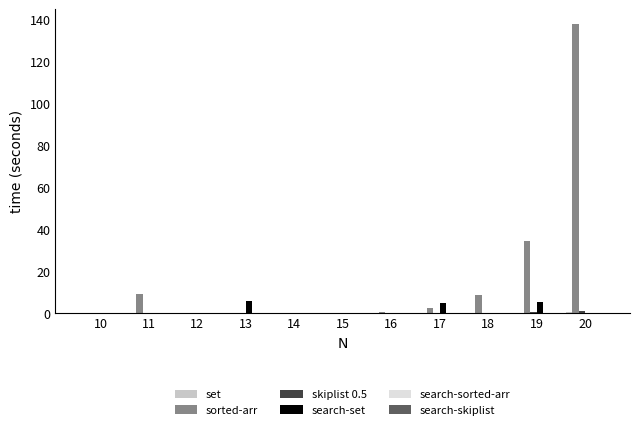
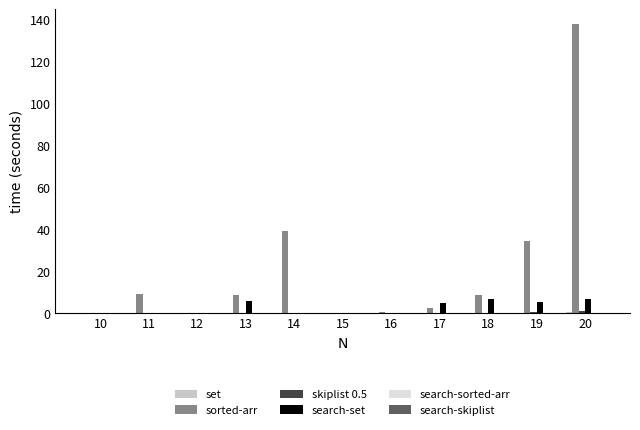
  {
    "sorted-arr": {
      "11": 9,
-     "13": 0,
-     "14": 0,
+     "13": 9,
+     "14": 39,
      "17": 2,
      "18": 9,
      "19": 35,
      "20": 138
    },
    "search-set": {
      "13": 6,
      "17": 5,
-     "18": 0,
+     "18": 7,
      "19": 5,
-     "20": 0
+     "20": 6
    }
  }
